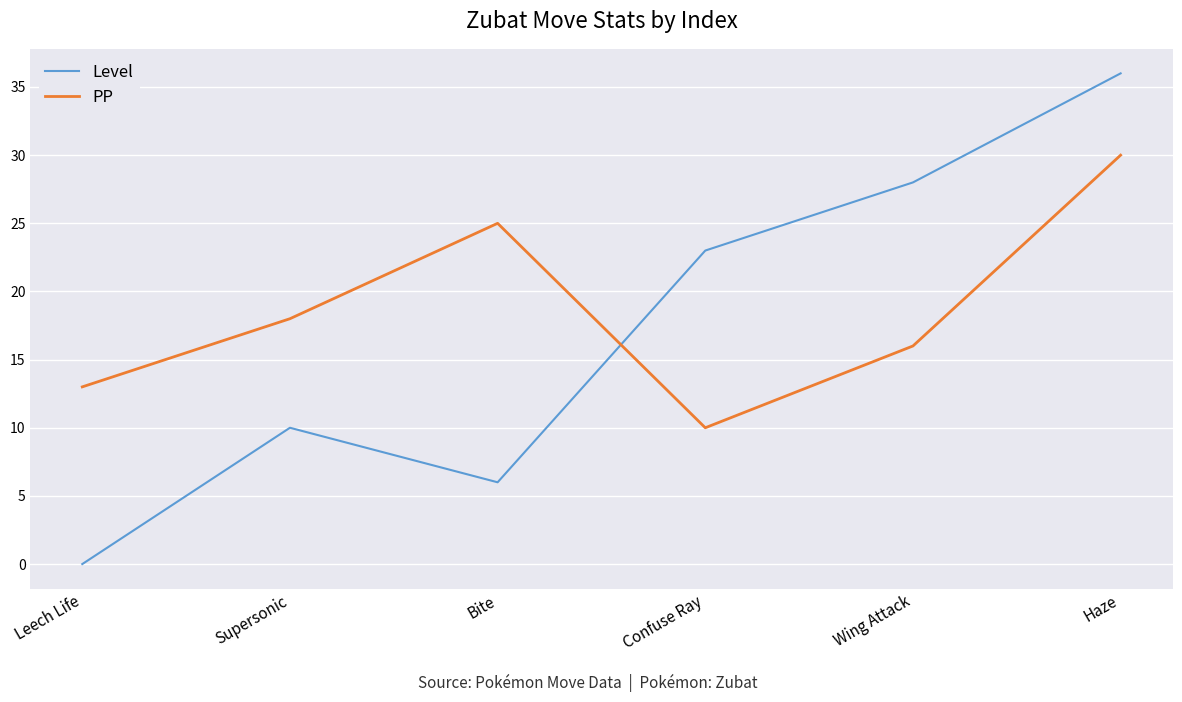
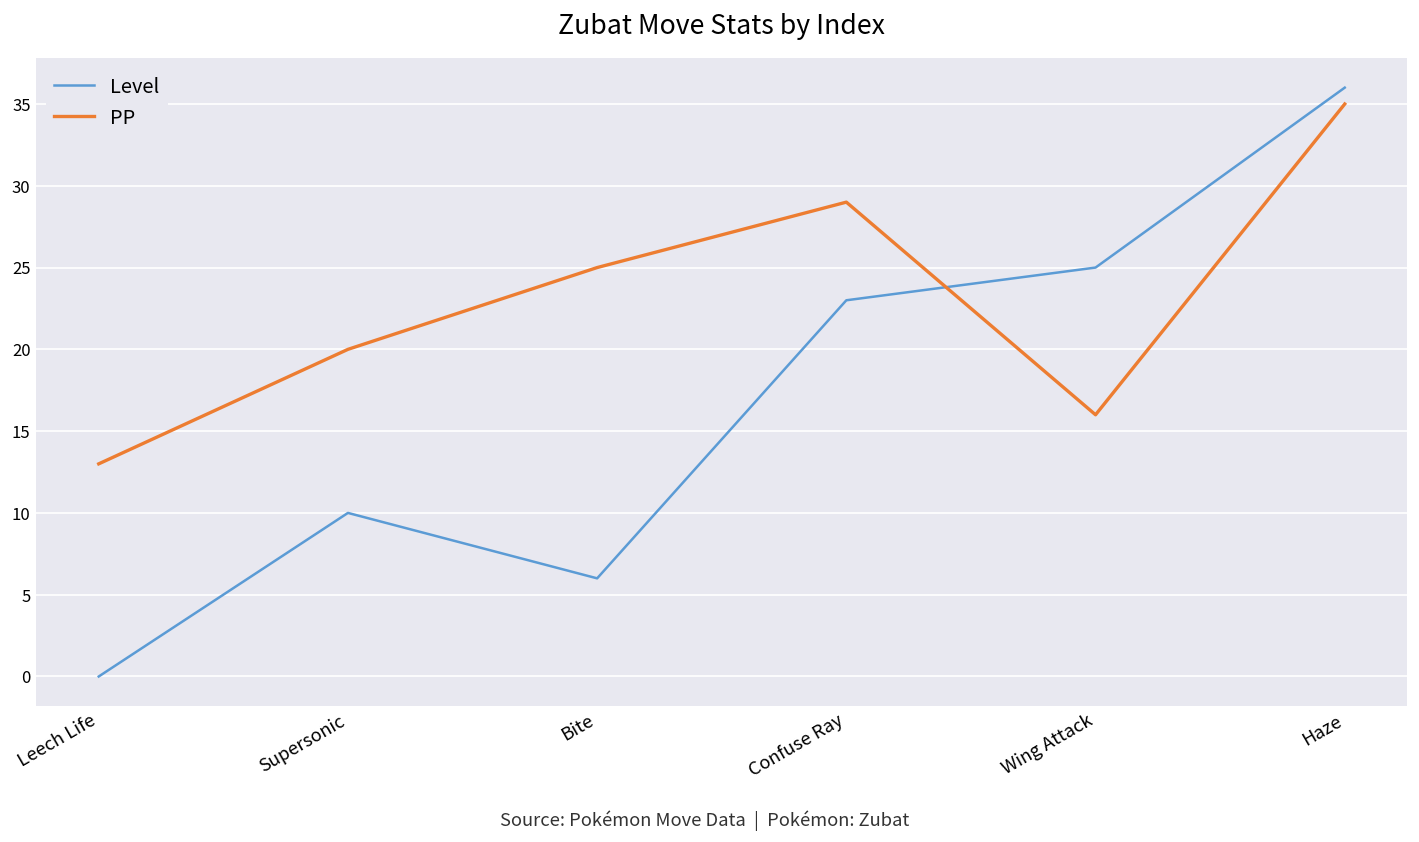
  {
    "Level": {
      "Leech Life": 0,
      "Supersonic": 10,
      "Bite": 6,
      "Confuse Ray": 23,
-     "Wing Attack": 28,
+     "Wing Attack": 25,
      "Haze": 36
    },
    "PP": {
      "Leech Life": 13,
-     "Supersonic": 18,
+     "Supersonic": 20,
      "Bite": 25,
-     "Confuse Ray": 10,
+     "Confuse Ray": 29,
      "Wing Attack": 16,
-     "Haze": 30
+     "Haze": 35
    }
  }
